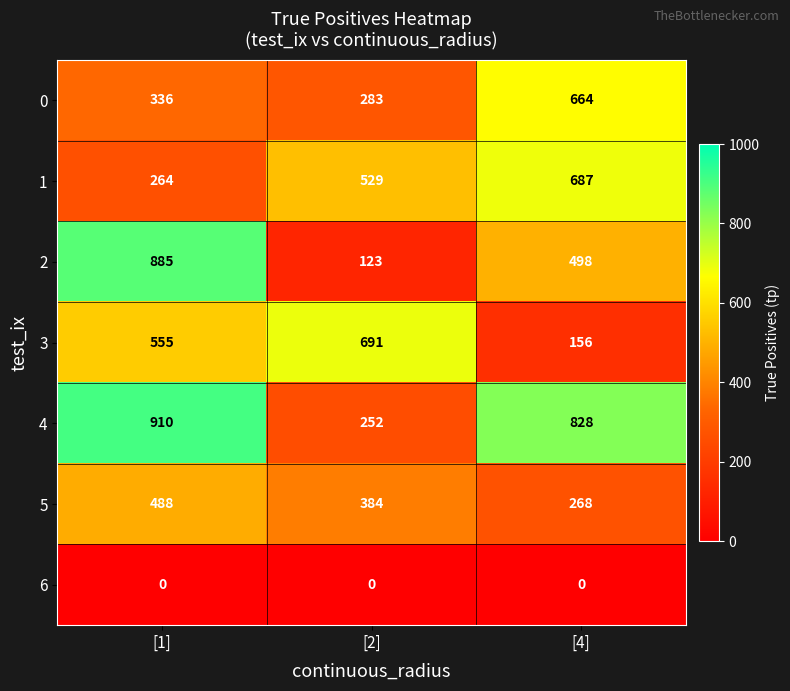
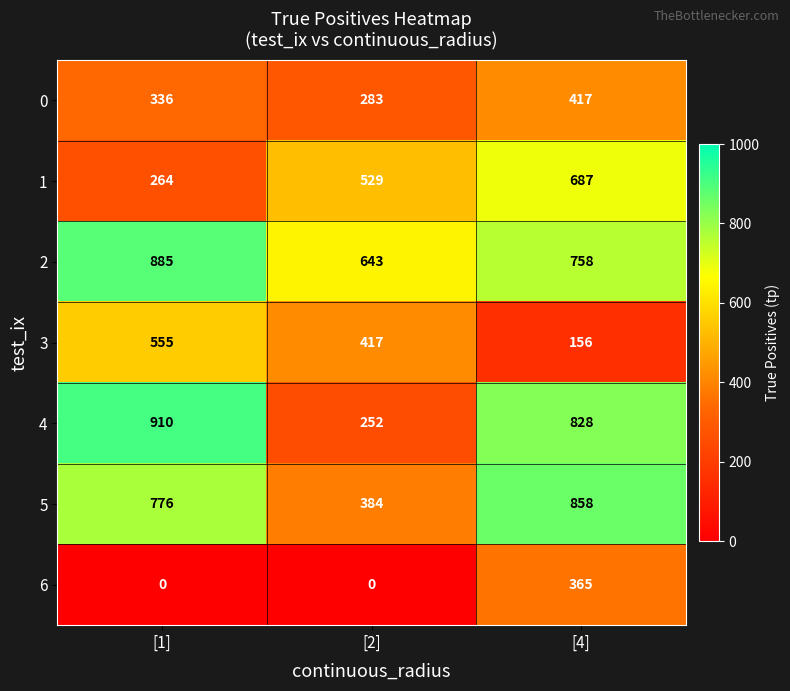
  {
    "0": {
      "[1]": 336,
      "[2]": 283,
-     "[4]": 664
+     "[4]": 417
    },
    "1": {
      "[1]": 264,
      "[2]": 529,
      "[4]": 687
    },
    "2": {
      "[1]": 885,
-     "[2]": 123,
-     "[4]": 498
+     "[2]": 643,
+     "[4]": 758
    },
    "3": {
      "[1]": 555,
-     "[2]": 691,
+     "[2]": 417,
      "[4]": 156
    },
    "4": {
      "[1]": 910,
      "[2]": 252,
      "[4]": 828
    },
    "5": {
-     "[1]": 488,
+     "[1]": 776,
      "[2]": 384,
-     "[4]": 268
+     "[4]": 858
    },
    "6": {
      "[1]": 0,
      "[2]": 0,
-     "[4]": 0
+     "[4]": 365
    }
  }
